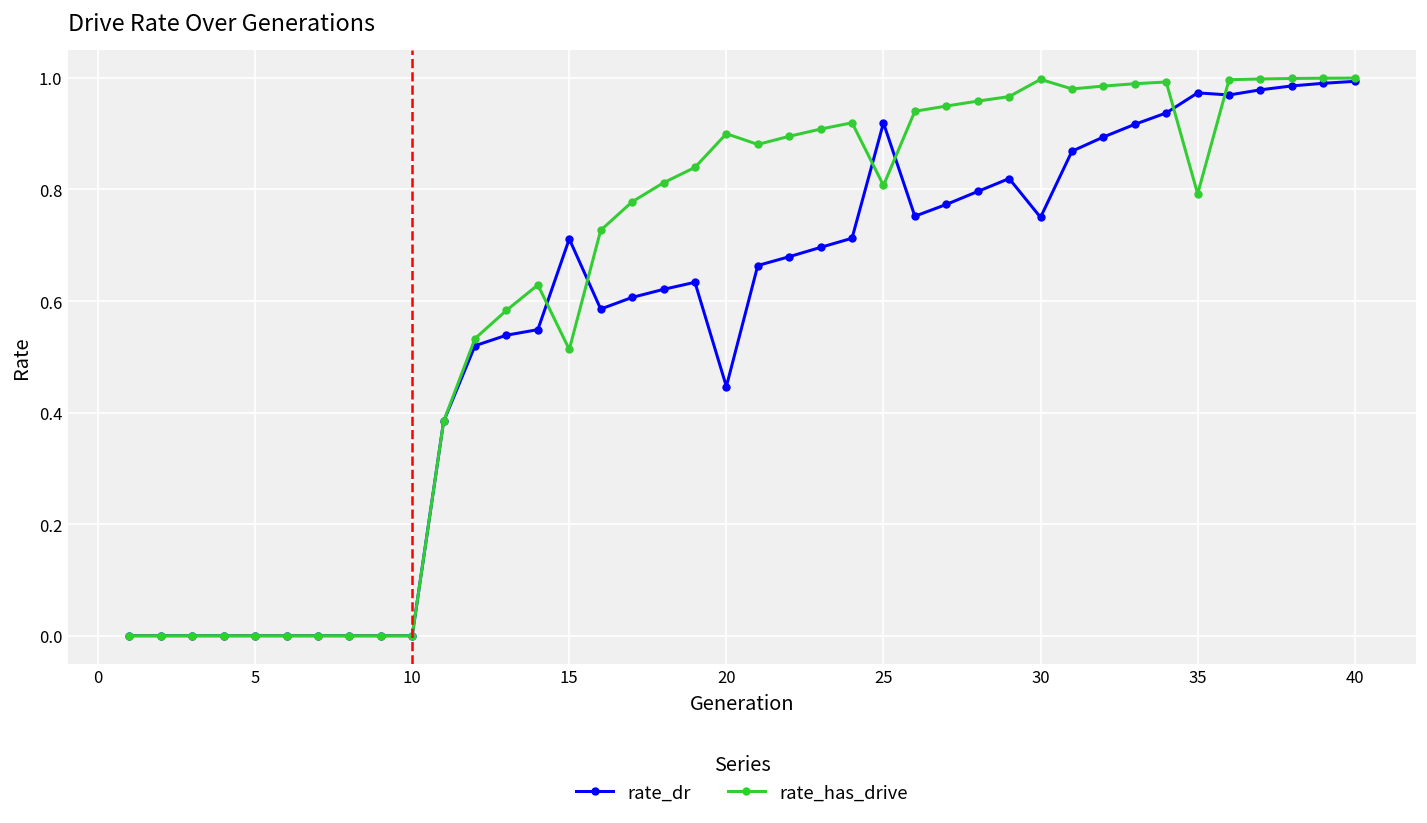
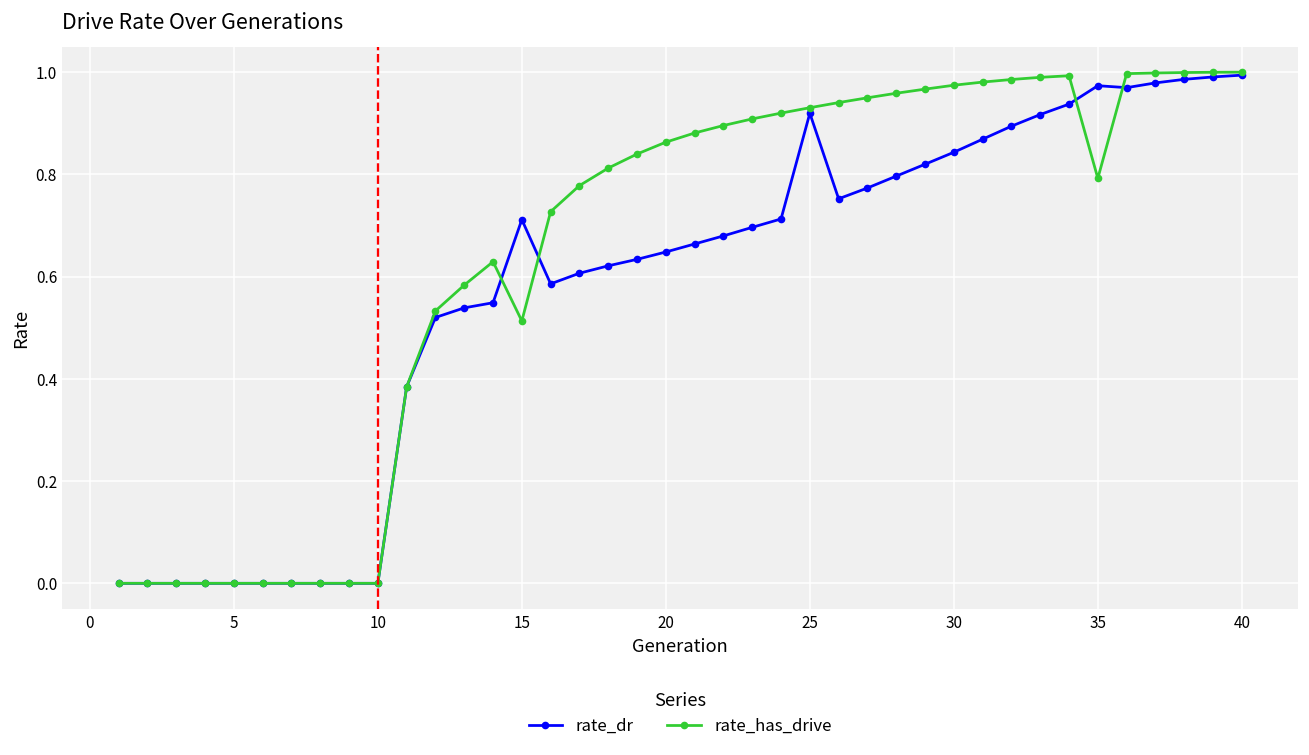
  {
    "rate_dr": {
      "15": 0.71,
-     "20": 0.45,
+     "20": 0.65,
      "25": 0.92,
-     "30": 0.75,
+     "30": 0.84,
      "35": 0.97,
      "40": 0.99
    },
    "rate_has_drive": {
      "15": 0.51,
-     "20": 0.90,
-     "25": 0.81,
-     "30": 1.00,
+     "20": 0.86,
+     "25": 0.93,
+     "30": 0.97,
      "35": 0.79,
      "40": 1.00
    }
  }
